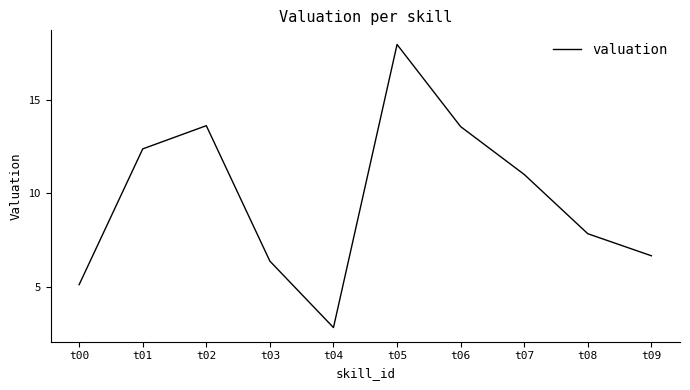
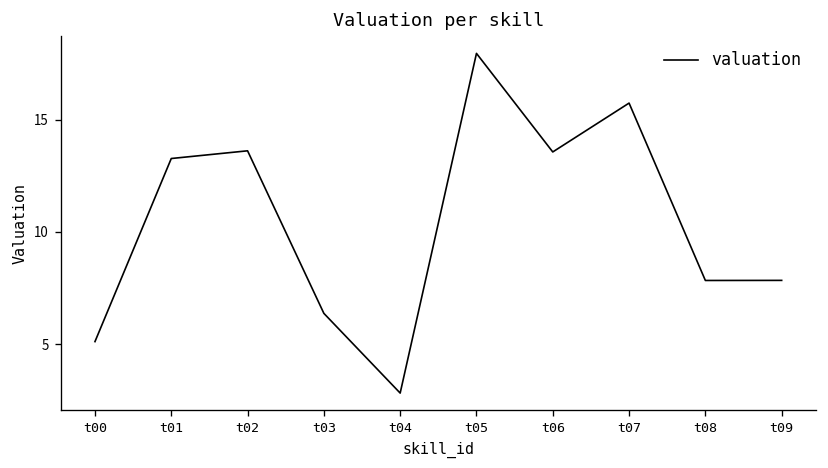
  {
    "t00": 5.1,
-   "t01": 12.4,
+   "t01": 13.3,
    "t02": 13.6,
    "t03": 6.4,
    "t04": 2.8,
    "t05": 18.0,
    "t06": 13.6,
-   "t07": 11.0,
+   "t07": 15.7,
    "t08": 7.8,
-   "t09": 6.7
+   "t09": 7.8
  }
